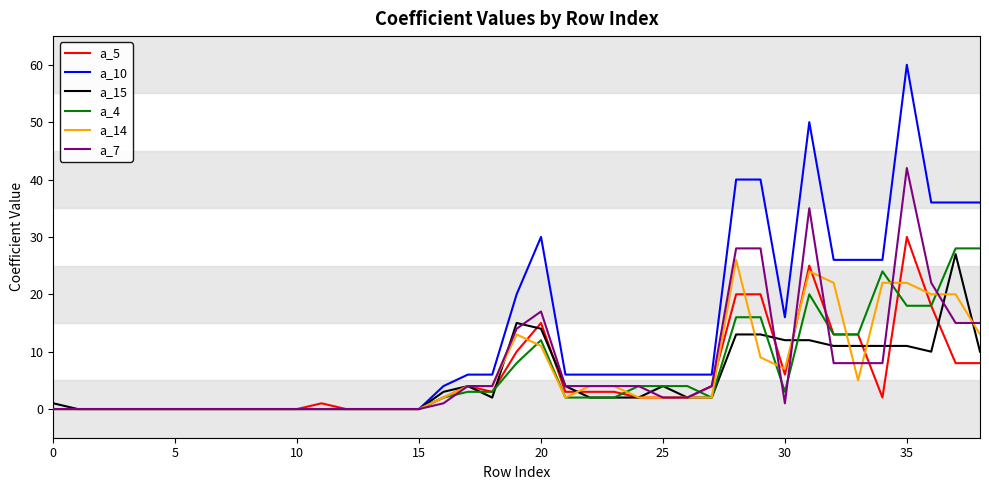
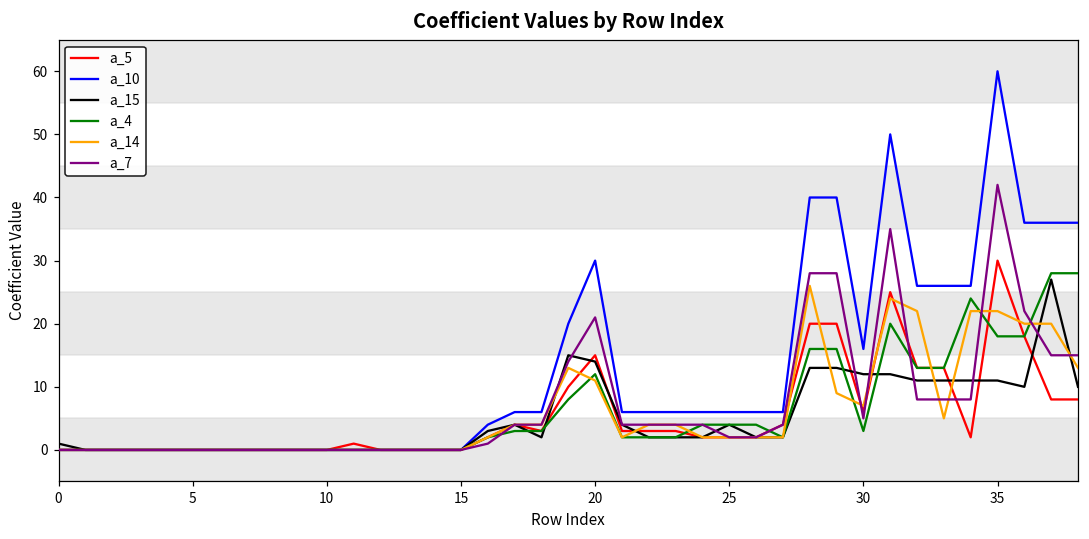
  {
    "a_5": {
      "20": 15,
      "30": 6,
      "35": 30
    },
    "a_10": {
      "20": 30,
      "25": 6,
      "30": 16,
      "35": 60
    },
    "a_15": {
      "0": 1,
      "20": 14,
      "30": 12,
      "35": 11
    },
    "a_4": {
      "20": 12,
      "30": 3,
      "35": 18
    },
    "a_14": {
      "20": 11,
      "30": 7,
      "35": 22
    },
    "a_7": {
-     "20": 17,
-     "30": 1,
+     "20": 21,
+     "30": 5,
      "35": 42
    }
  }
